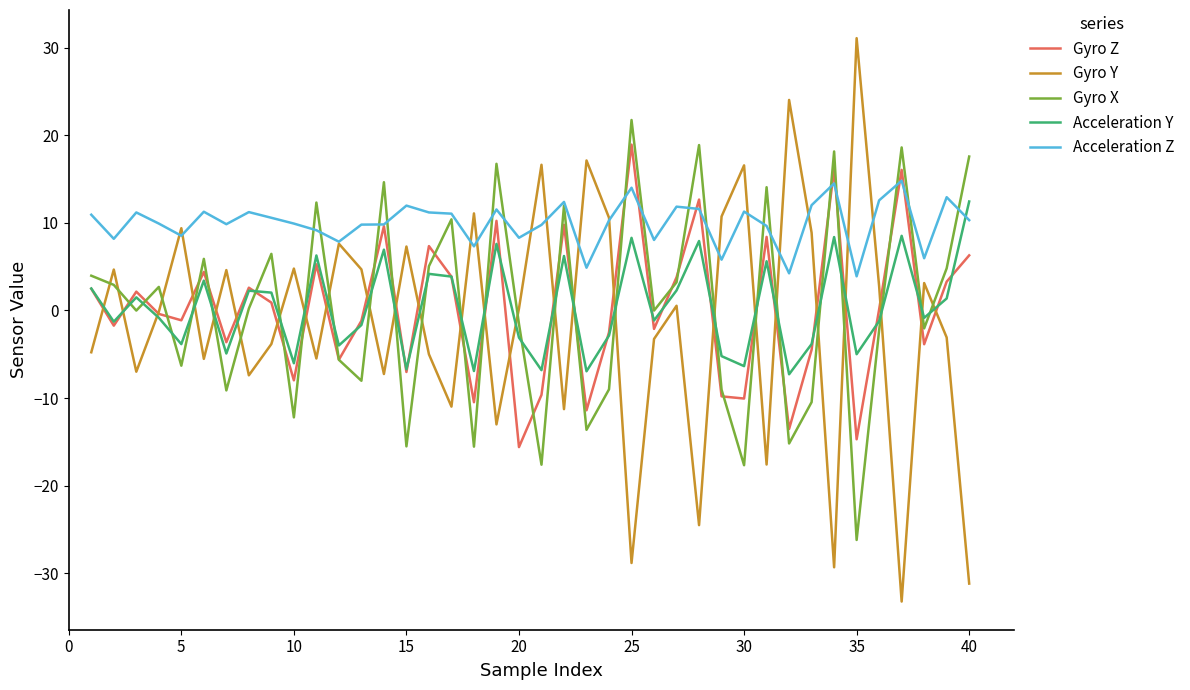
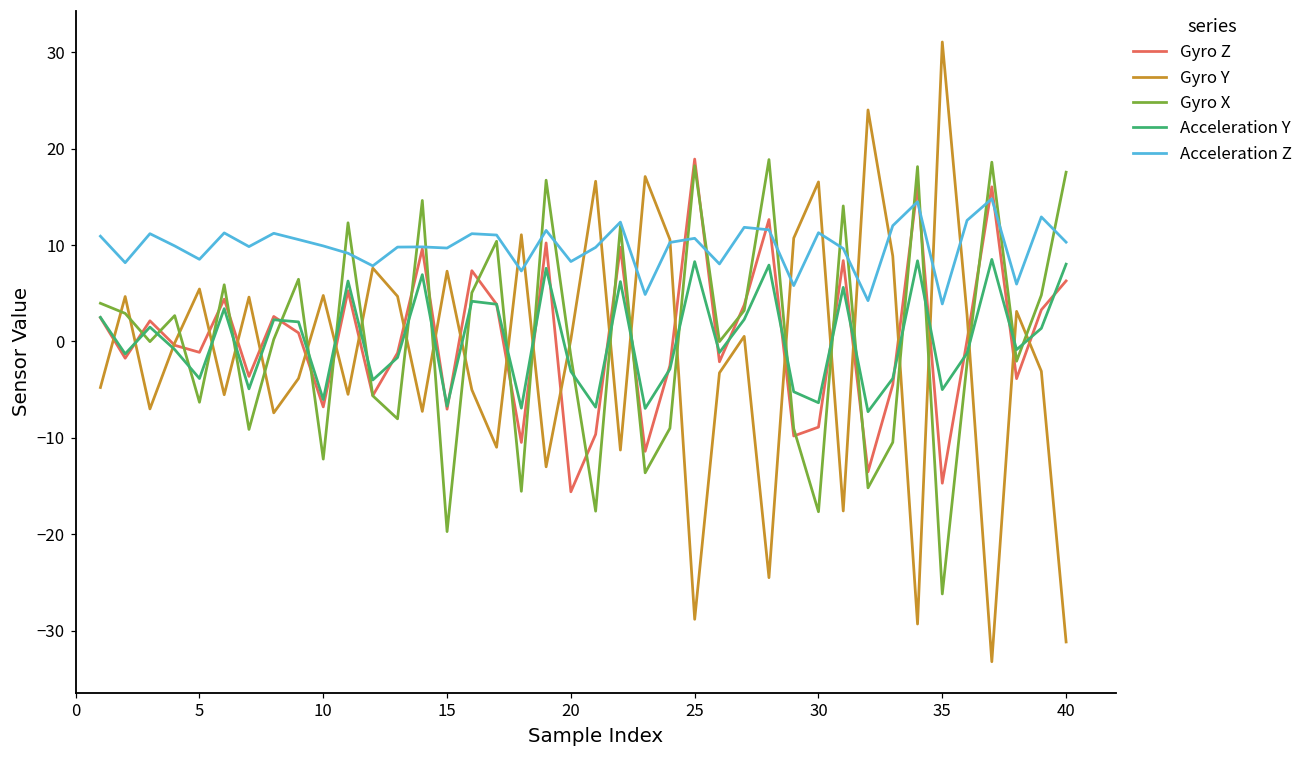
  {
    "Gyro Z": {
      "5": -1,
-     "10": -8,
+     "10": -7,
      "15": -7,
      "20": -16,
      "25": 19,
-     "30": -10,
+     "30": -9,
      "35": -15,
      "40": 6
    },
    "Gyro Y": {
-     "5": 9,
+     "5": 5,
      "10": 5,
      "15": 7,
      "20": 0,
      "25": -29,
      "30": 17,
      "35": 31,
      "40": -31
    },
    "Gyro X": {
      "5": -6,
      "10": -12,
-     "15": -16,
+     "15": -20,
      "20": -2,
-     "25": 22,
+     "25": 18,
      "30": -18,
      "35": -26,
      "40": 18
    },
    "Acceleration Y": {
      "5": -4,
      "10": -6,
      "15": -7,
      "20": -3,
      "25": 8,
      "30": -6,
      "35": -5,
-     "40": 12
+     "40": 8
    },
    "Acceleration Z": {
      "5": 9,
      "10": 10,
-     "15": 12,
+     "15": 10,
      "20": 8,
-     "25": 14,
+     "25": 11,
      "30": 11,
      "35": 4,
      "40": 10
    }
  }
